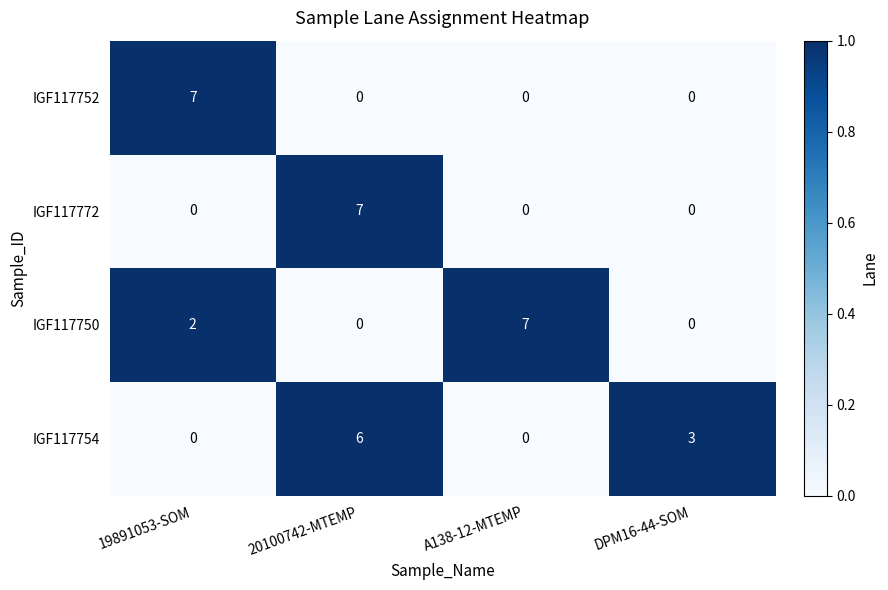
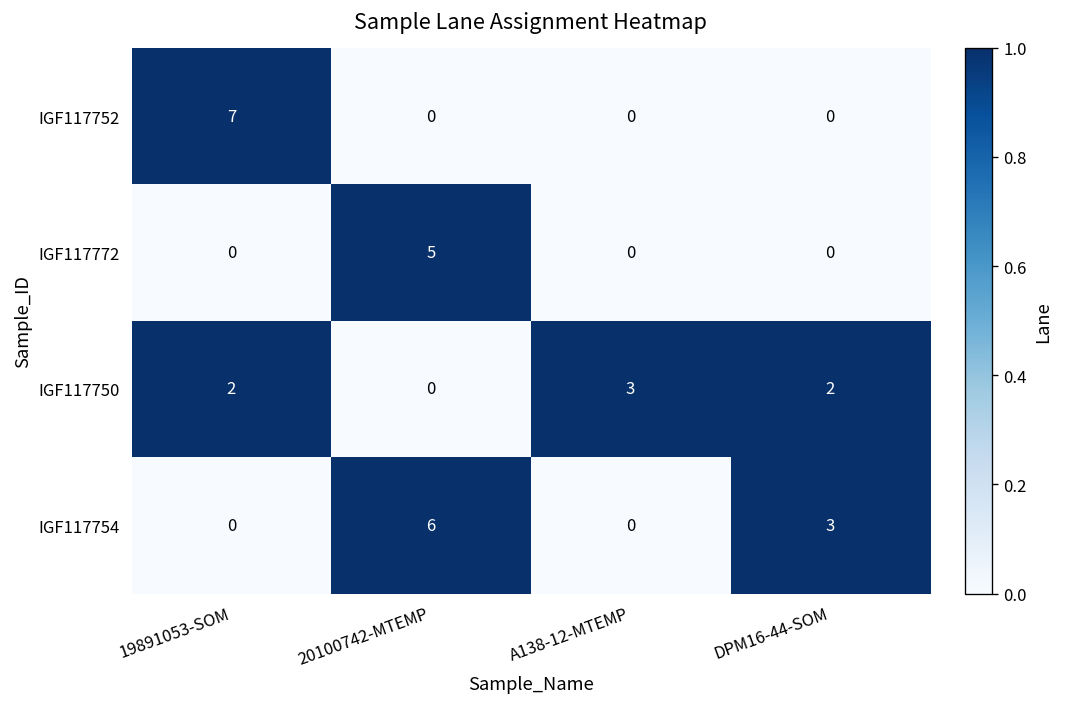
  {
    "IGF117752": {
      "19891053-SOM": 7,
      "20100742-MTEMP": 0,
      "A138-12-MTEMP": 0,
      "DPM16-44-SOM": 0
    },
    "IGF117772": {
      "19891053-SOM": 0,
-     "20100742-MTEMP": 7,
+     "20100742-MTEMP": 5,
      "A138-12-MTEMP": 0,
      "DPM16-44-SOM": 0
    },
    "IGF117750": {
      "19891053-SOM": 2,
      "20100742-MTEMP": 0,
-     "A138-12-MTEMP": 7,
-     "DPM16-44-SOM": 0
+     "A138-12-MTEMP": 3,
+     "DPM16-44-SOM": 2
    },
    "IGF117754": {
      "19891053-SOM": 0,
      "20100742-MTEMP": 6,
      "A138-12-MTEMP": 0,
      "DPM16-44-SOM": 3
    }
  }
